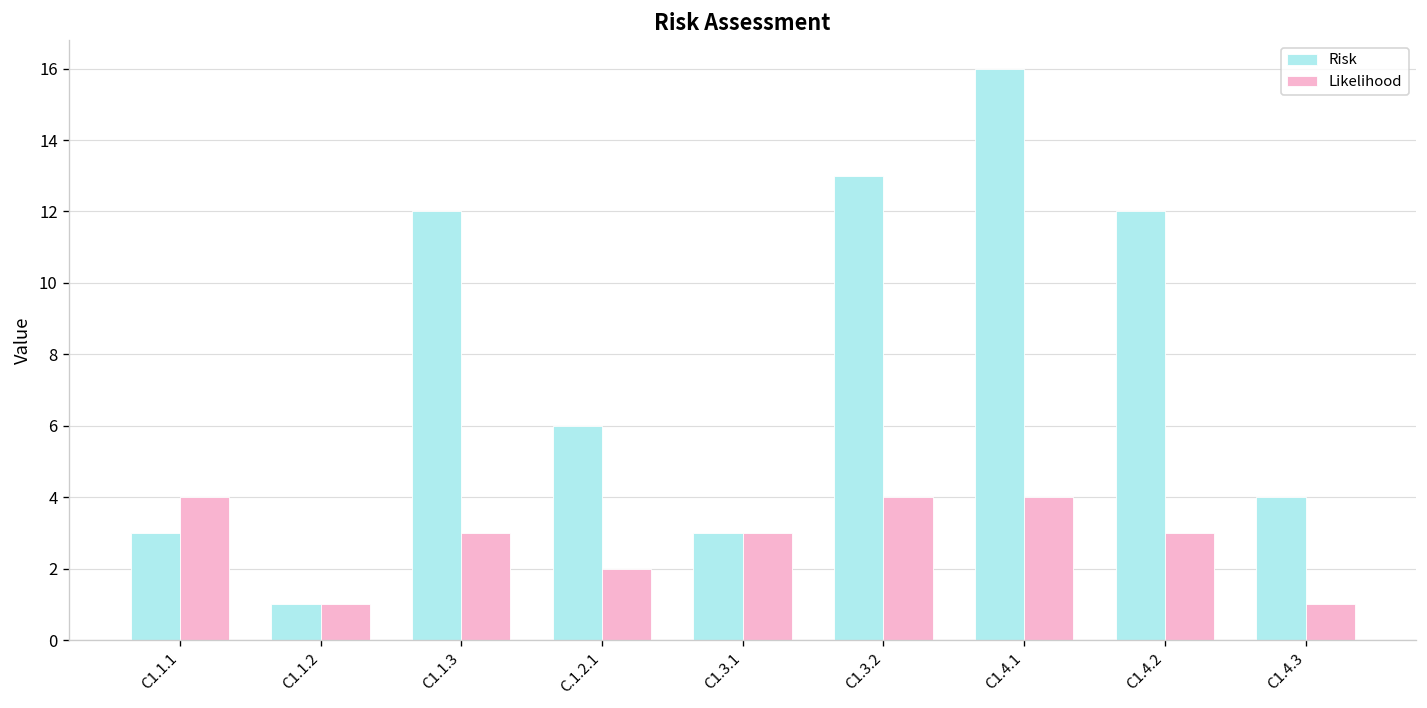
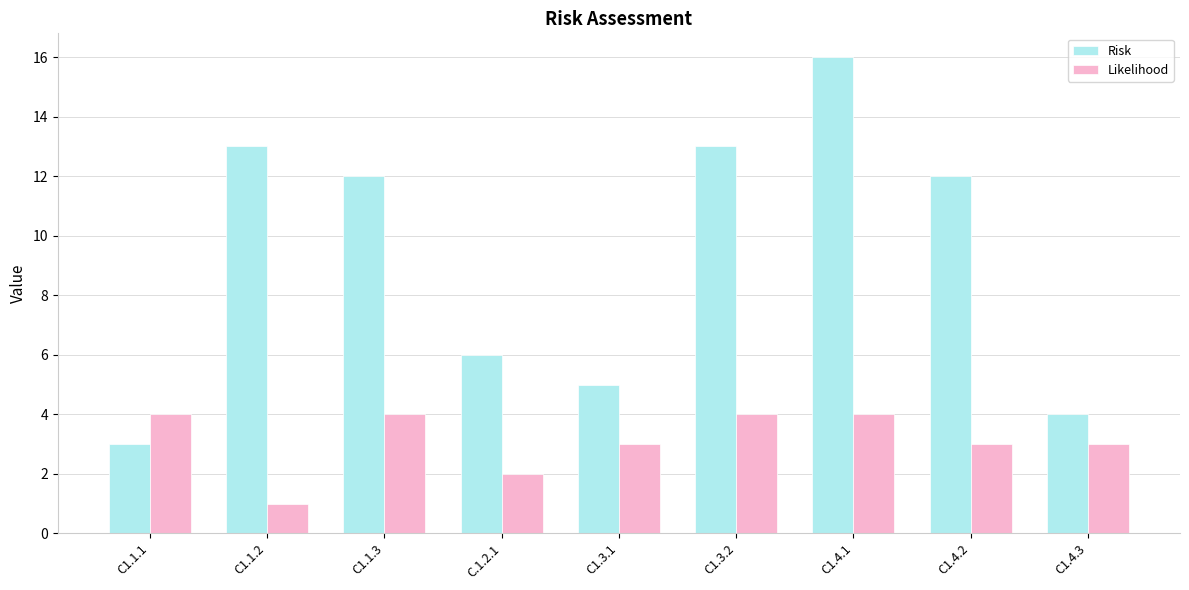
  {
    "Risk": {
      "C1.1.1": 3,
-     "C1.1.2": 1,
+     "C1.1.2": 13,
      "C1.1.3": 12,
      "C.1.2.1": 6,
-     "C1.3.1": 3,
+     "C1.3.1": 5,
      "C1.3.2": 13,
      "C1.4.1": 16,
      "C1.4.2": 12,
      "C1.4.3": 4
    },
    "Likelihood": {
      "C1.1.1": 4,
      "C1.1.2": 1,
-     "C1.1.3": 3,
+     "C1.1.3": 4,
      "C.1.2.1": 2,
      "C1.3.1": 3,
      "C1.3.2": 4,
      "C1.4.1": 4,
      "C1.4.2": 3,
-     "C1.4.3": 1
+     "C1.4.3": 3
    }
  }
